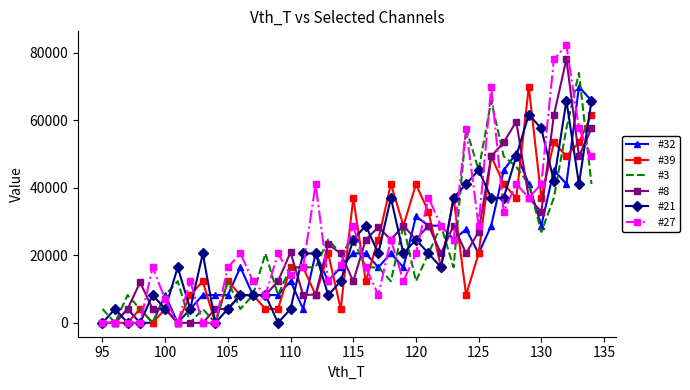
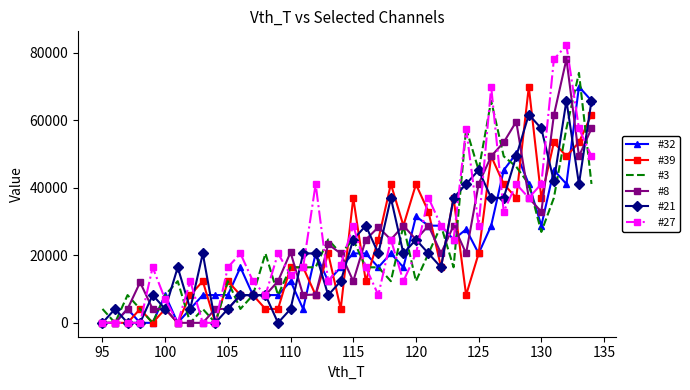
  {
    "#32": {
      "105": 8000,
      "110": 12000,
      "115": 21000,
      "120": 32000,
      "130": 29000
    },
    "#39": {
      "115": 37000,
      "120": 41000,
      "130": 37000
    },
    "#3": {
      "95": 4000,
      "120": 12000,
      "130": 27000
    },
    "#8": {
      "110": 21000,
      "115": 12000,
-     "125": 27000,
+     "125": 41000,
      "130": 33000
    },
    "#21": {
      "110": 4000,
      "130": 58000
    },
    "#27": {
      "100": 7000,
      "105": 16000,
      "110": 14000,
      "115": 29000,
      "120": 21000,
      "125": 29000,
      "130": 41000
    }
  }
